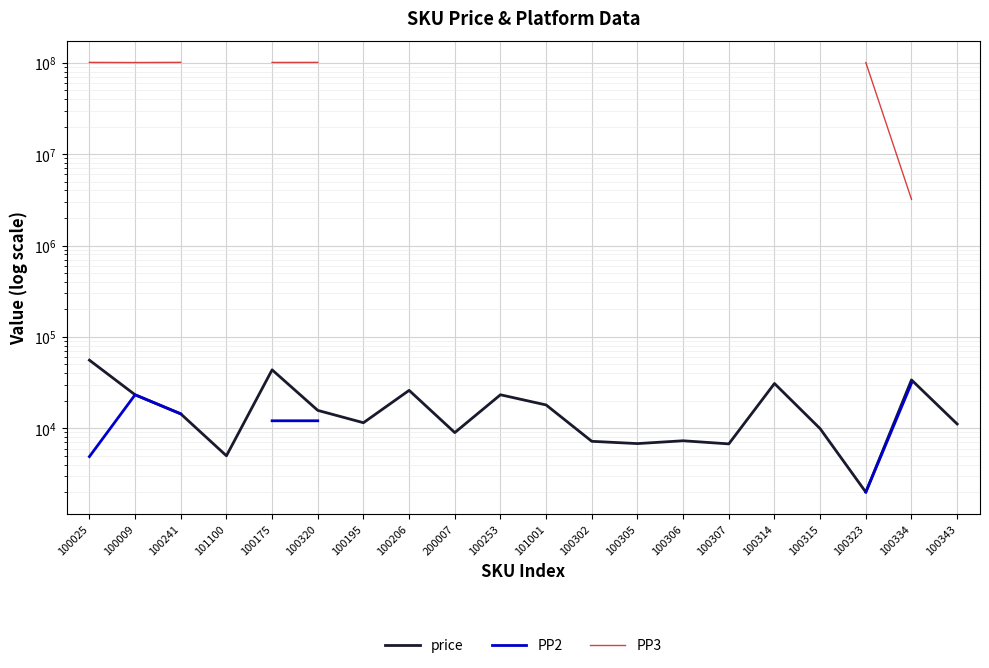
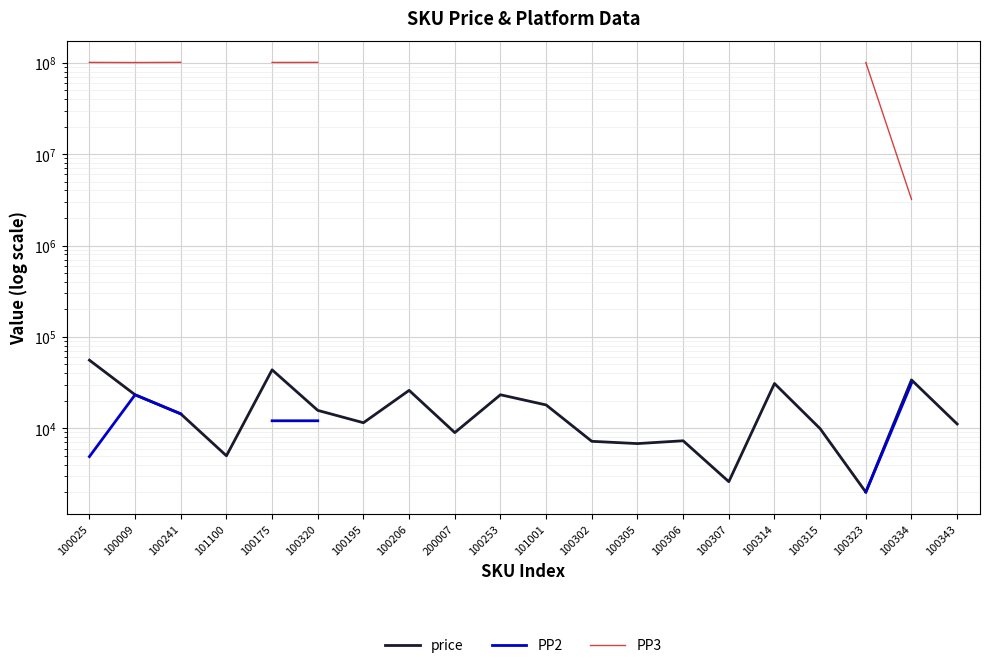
  {
    "price": {
      "100025": 60000,
      "101100": 5000,
      "100175": 40000,
      "100320": 16000,
      "100195": 12000,
      "100206": 26000,
      "200007": 9000,
      "100253": 23000,
      "101001": 18000,
      "100305": 7000,
      "100306": 7000,
-     "100307": 7000,
+     "100307": 2600,
      "100314": 31000,
      "100315": 10000,
      "100334": 34000,
      "100343": 11000
    },
    "PP2": {
      "100025": 5000,
      "100175": 12000,
      "100320": 12000,
      "100206": 8000,
      "100334": 31000
    },
    "PP3": {
      "100025": 100000000,
      "100009": 100000000,
      "100241": 100000000,
      "100175": 100000000,
      "100320": 100000000,
      "100206": 100000000,
      "100302": 100000000,
      "100323": 100000000,
      "100334": 3200000
    }
  }
